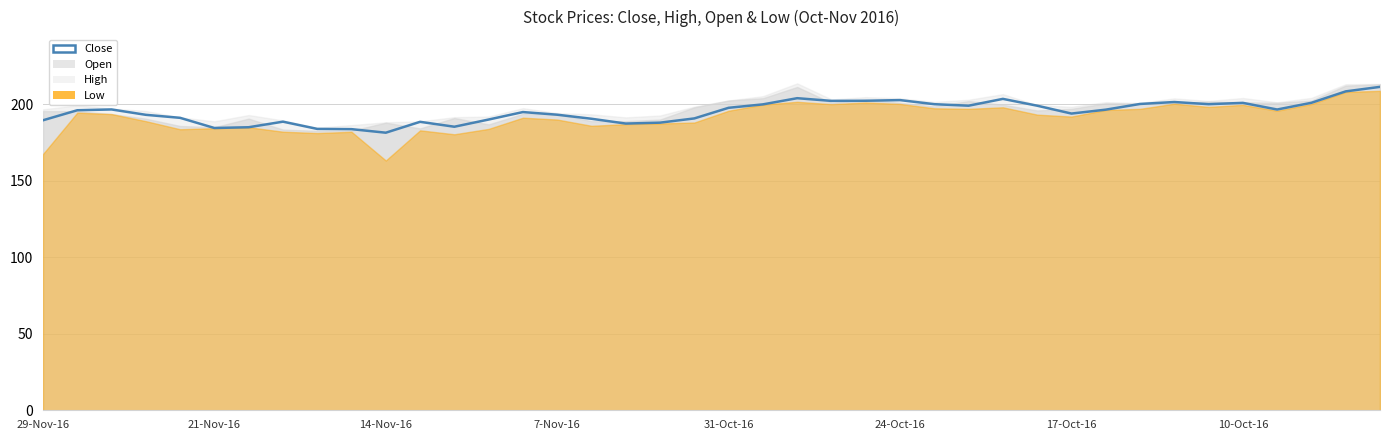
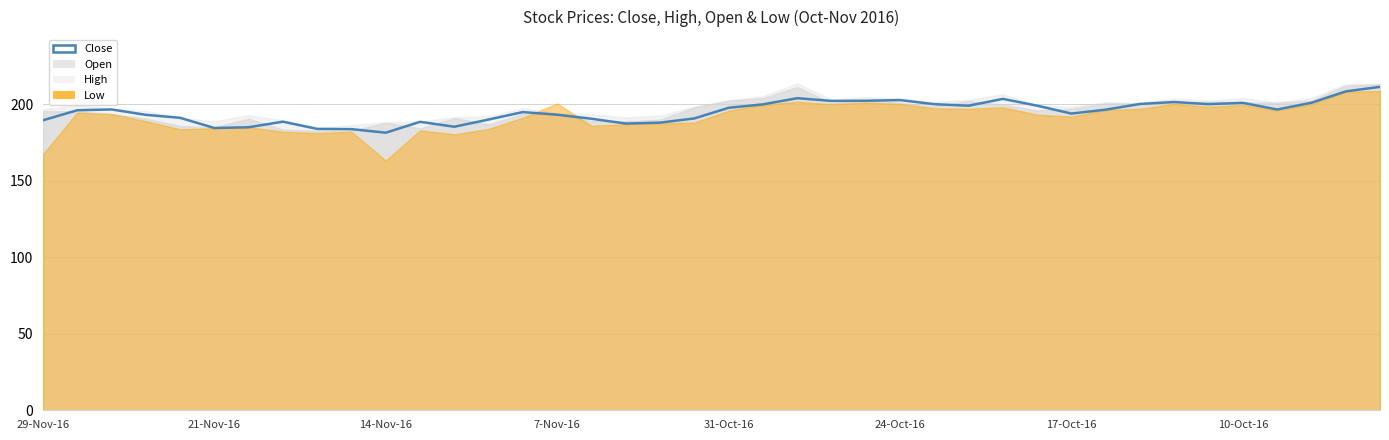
  {
    "Low": {
      "29-Nov-16": 168,
      "14-Nov-16": 163,
-     "7-Nov-16": 190,
+     "7-Nov-16": 201,
      "31-Oct-16": 196,
      "17-Oct-16": 192
    }
  }
